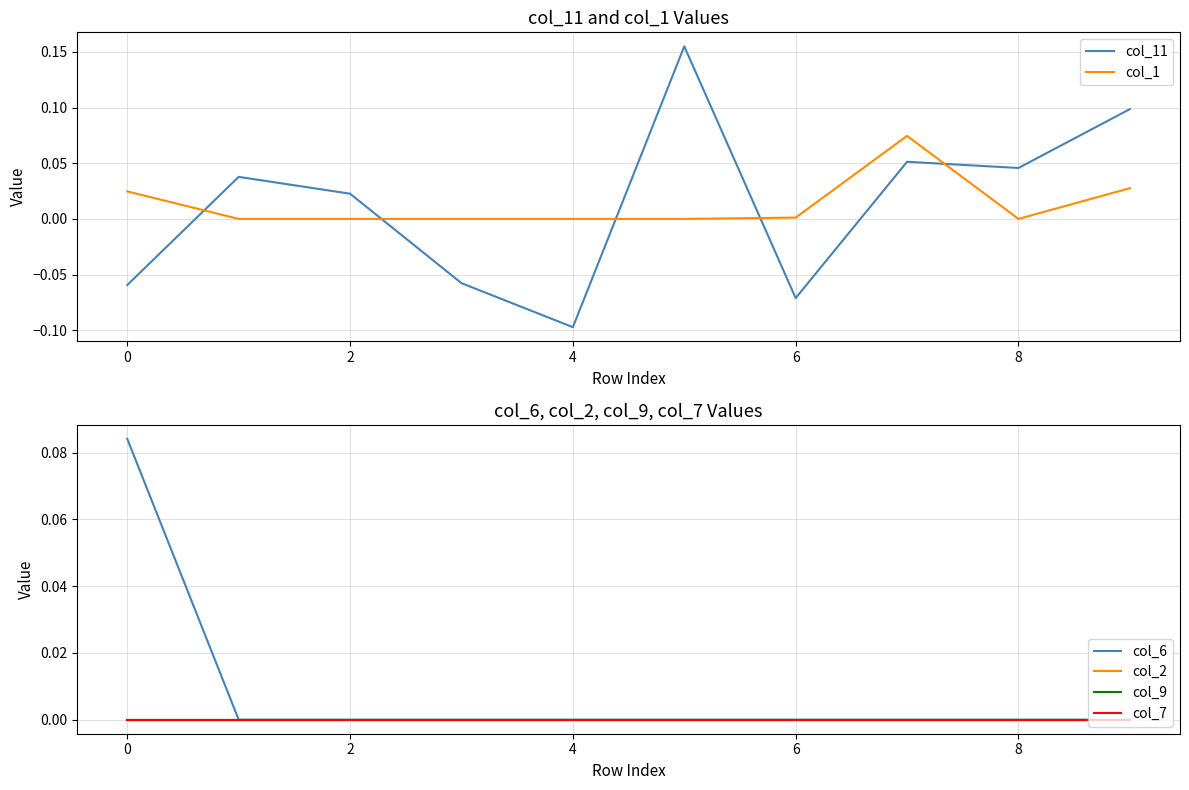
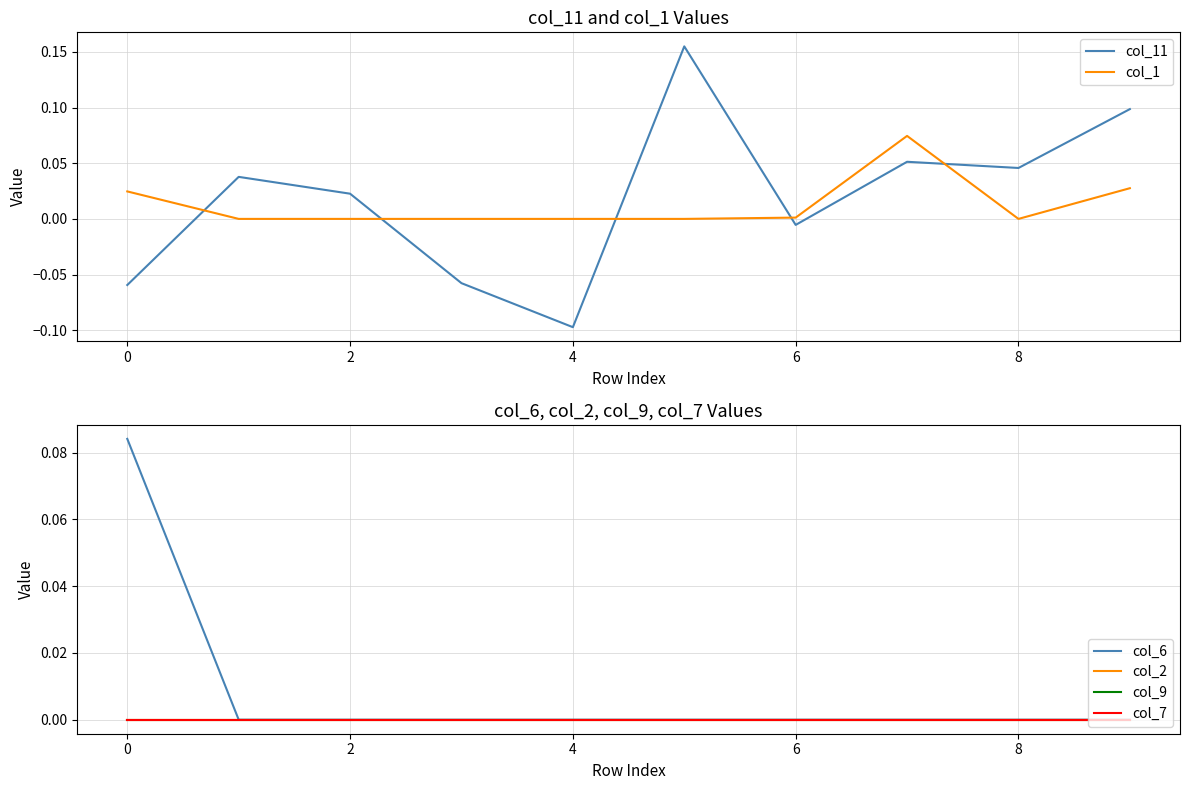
  {
    "col_11 and col_1 Values": {
      "col_11": {
        "0": -0.059,
        "2": 0.023,
        "4": -0.097,
-       "6": -0.071,
+       "6": -0.005,
        "8": 0.046
      },
      "col_1": {
        "0": 0.025,
        "2": 0.000,
        "4": 0.000,
        "6": 0.001,
        "8": 0.000
      }
    },
    "col_6, col_2, col_9, col_7 Values": {
      "col_6": {
        "0": 0.084
      },
      "col_7": {
        "0": 0.000
      }
    }
  }
